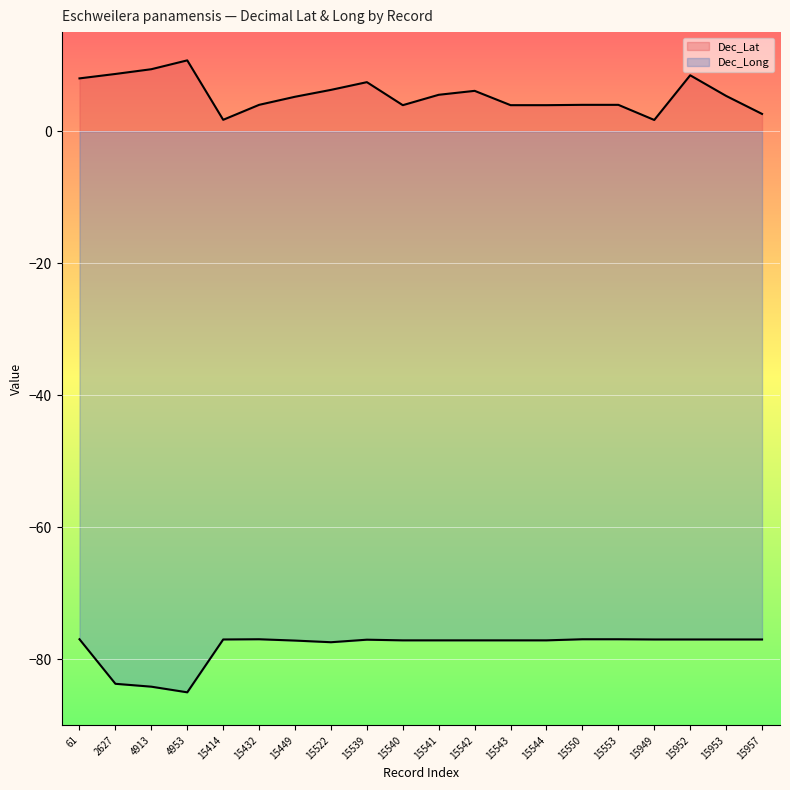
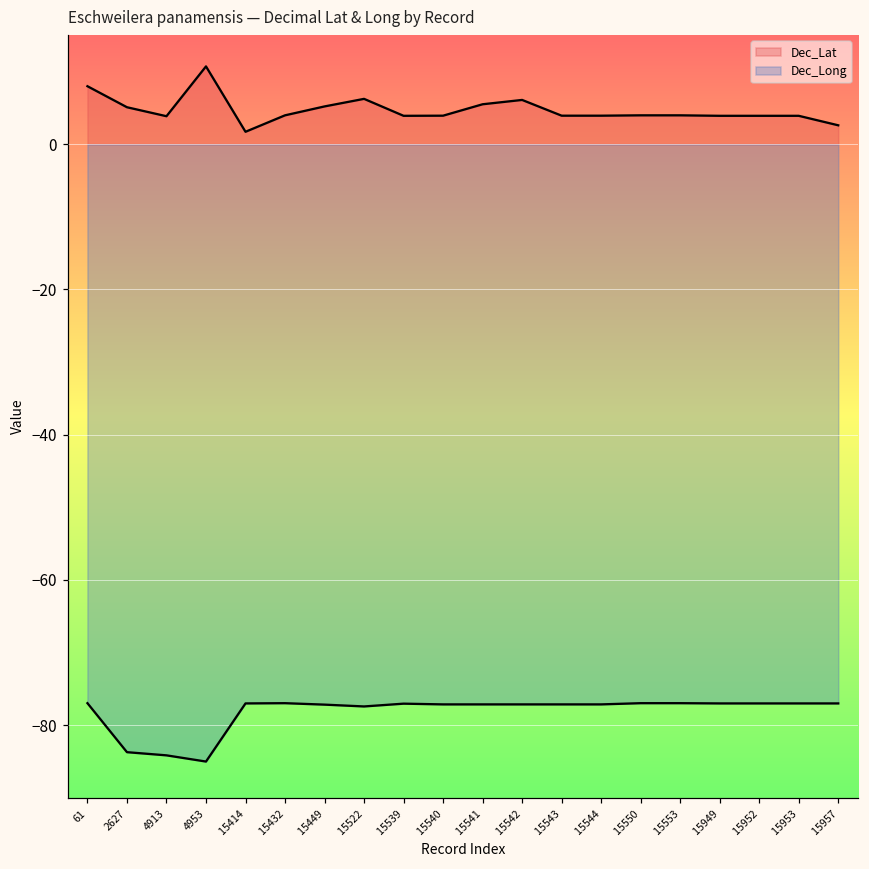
  {
    "Dec_Lat": {
      "61": 8,
-     "2627": 9,
-     "4913": 9,
+     "2627": 5,
+     "4913": 4,
      "4953": 11,
      "15414": 2,
      "15432": 4,
      "15449": 5,
      "15522": 6,
-     "15539": 7,
+     "15539": 4,
      "15540": 4,
      "15541": 6,
      "15542": 6,
      "15543": 4,
      "15544": 4,
      "15550": 4,
      "15553": 4,
-     "15949": 2,
-     "15952": 8,
-     "15953": 5,
+     "15949": 4,
+     "15952": 4,
+     "15953": 4,
      "15957": 3
    }
  }
